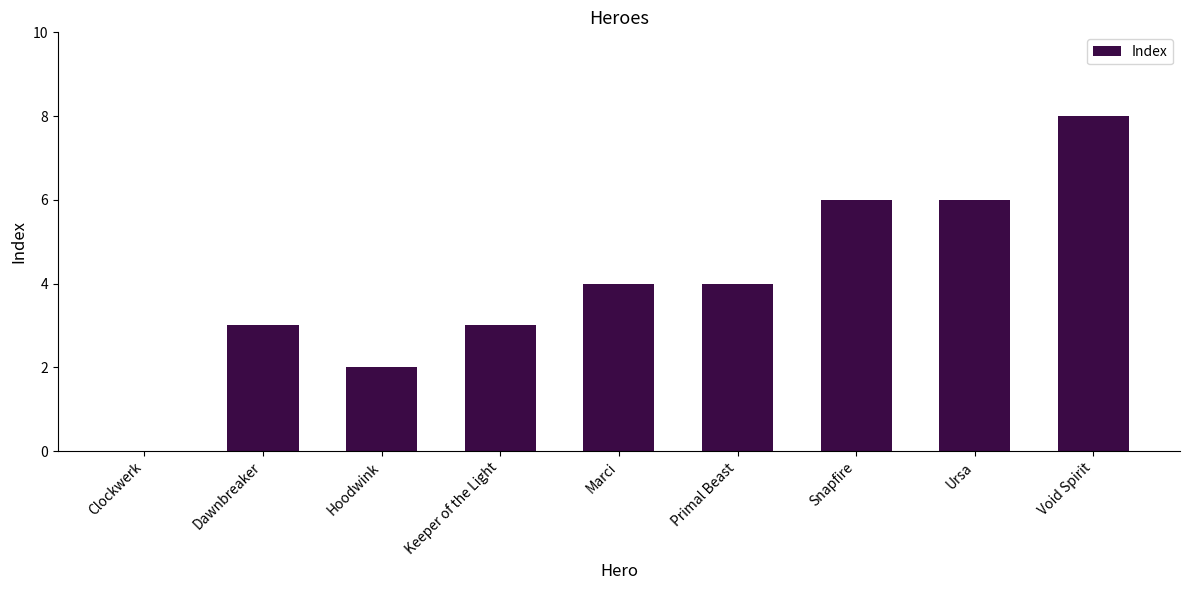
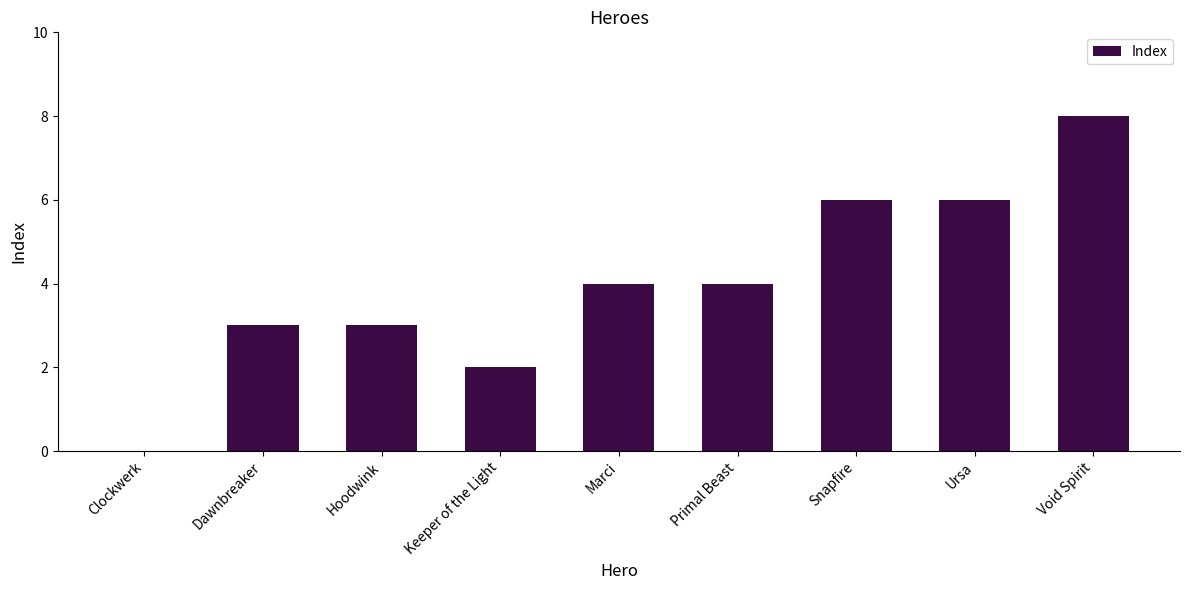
  {
    "Clockwerk": 0,
    "Dawnbreaker": 3,
-   "Hoodwink": 2,
-   "Keeper of the Light": 3,
+   "Hoodwink": 3,
+   "Keeper of the Light": 2,
    "Marci": 4,
    "Primal Beast": 4,
    "Snapfire": 6,
    "Ursa": 6,
    "Void Spirit": 8
  }
